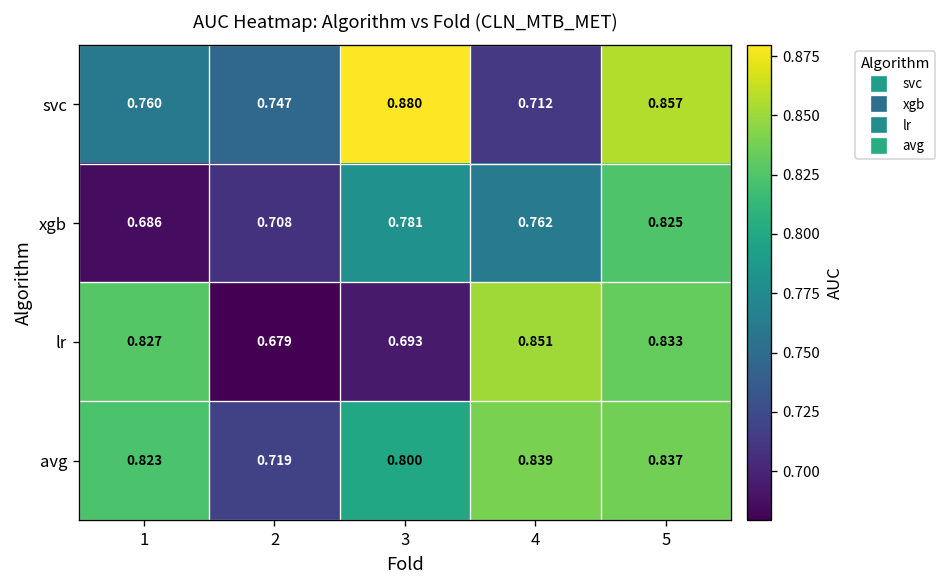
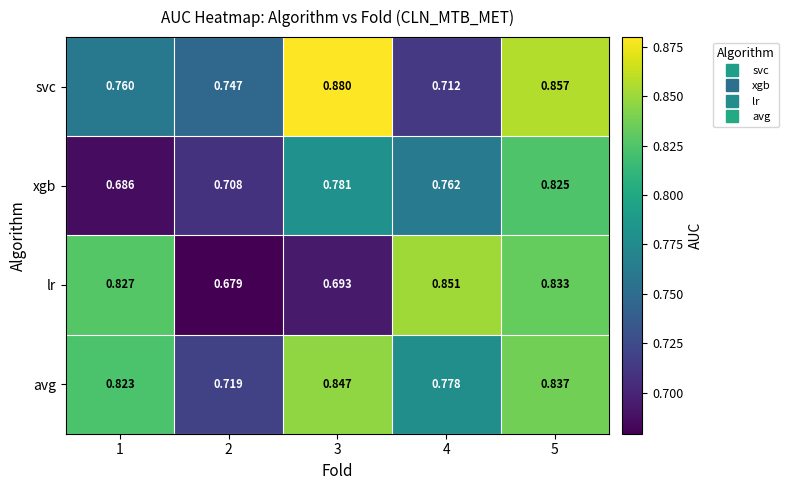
  {
    "svc": {
      "1": 0.760,
      "2": 0.747,
      "3": 0.880,
      "4": 0.712,
      "5": 0.857
    },
    "xgb": {
      "1": 0.686,
      "2": 0.708,
      "3": 0.781,
      "4": 0.762,
      "5": 0.825
    },
    "lr": {
      "1": 0.827,
      "2": 0.679,
      "3": 0.693,
      "4": 0.851,
      "5": 0.833
    },
    "avg": {
      "1": 0.823,
      "2": 0.719,
-     "3": 0.800,
-     "4": 0.839,
+     "3": 0.847,
+     "4": 0.778,
      "5": 0.837
    }
  }
